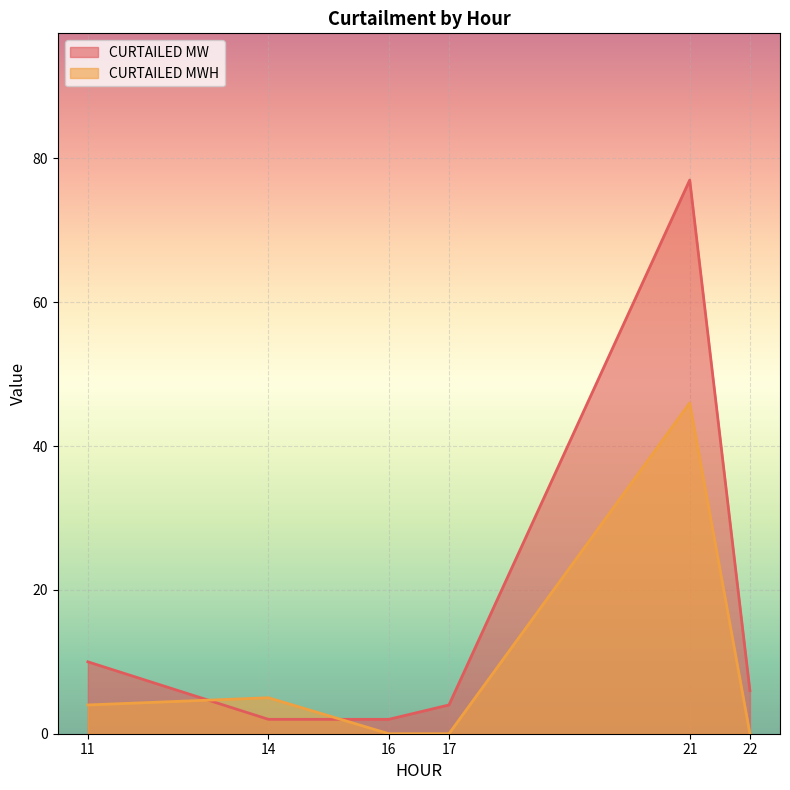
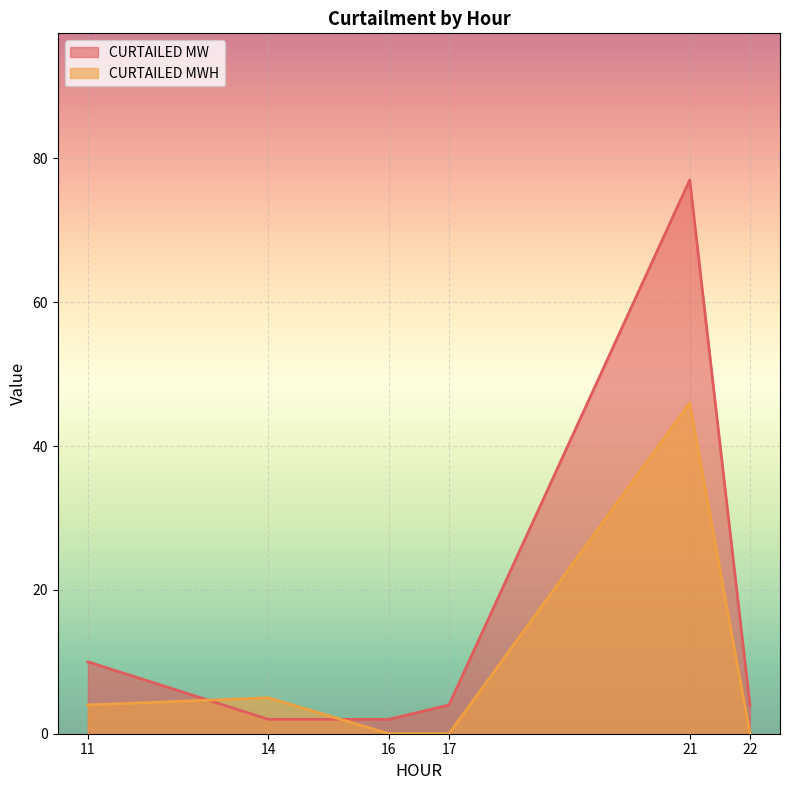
  {
    "CURTAILED MW": {
      "11": 10,
      "14": 2,
      "16": 2,
      "17": 4,
      "21": 77,
-     "22": 6
+     "22": 4
    },
    "CURTAILED MWH": {
      "11": 4,
      "14": 5,
      "16": 0,
      "17": 0,
      "21": 46,
      "22": 0
    }
  }
